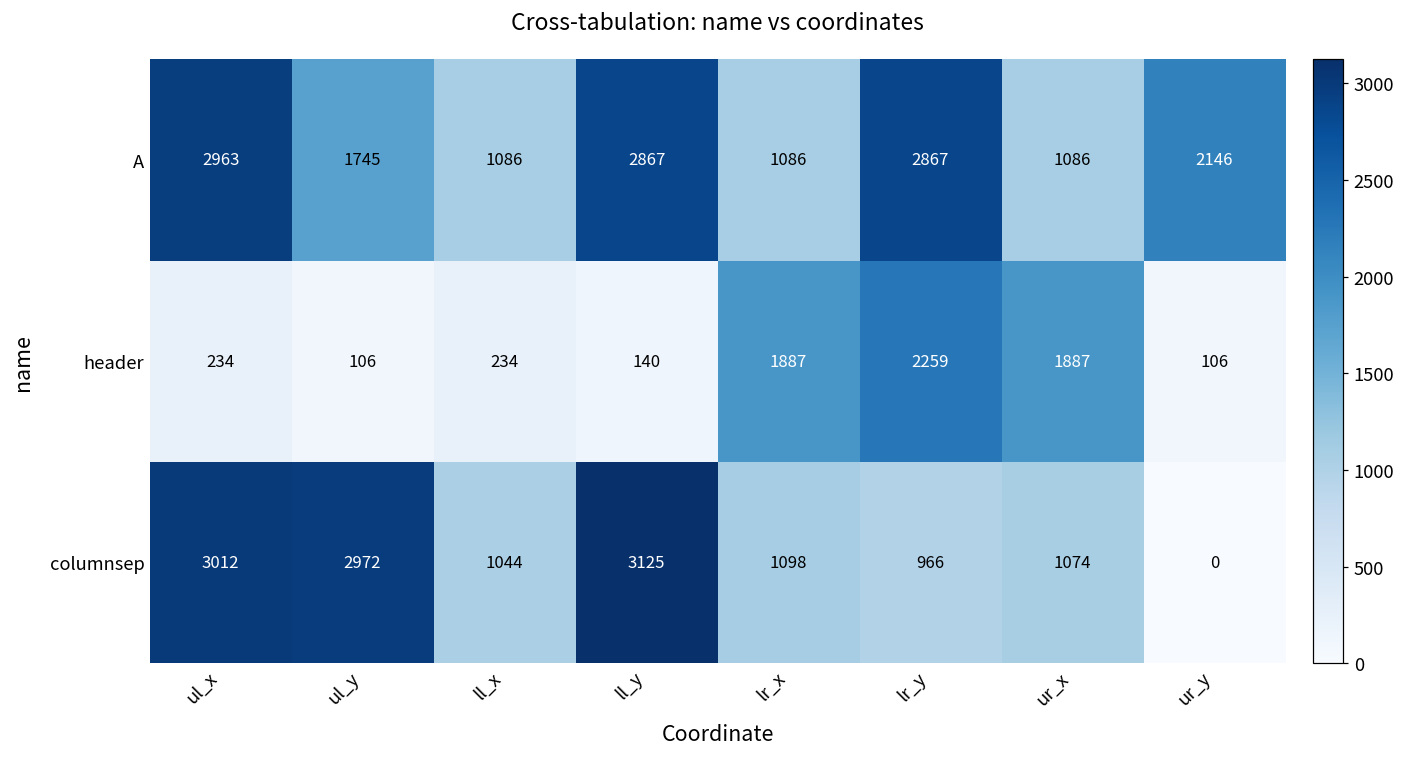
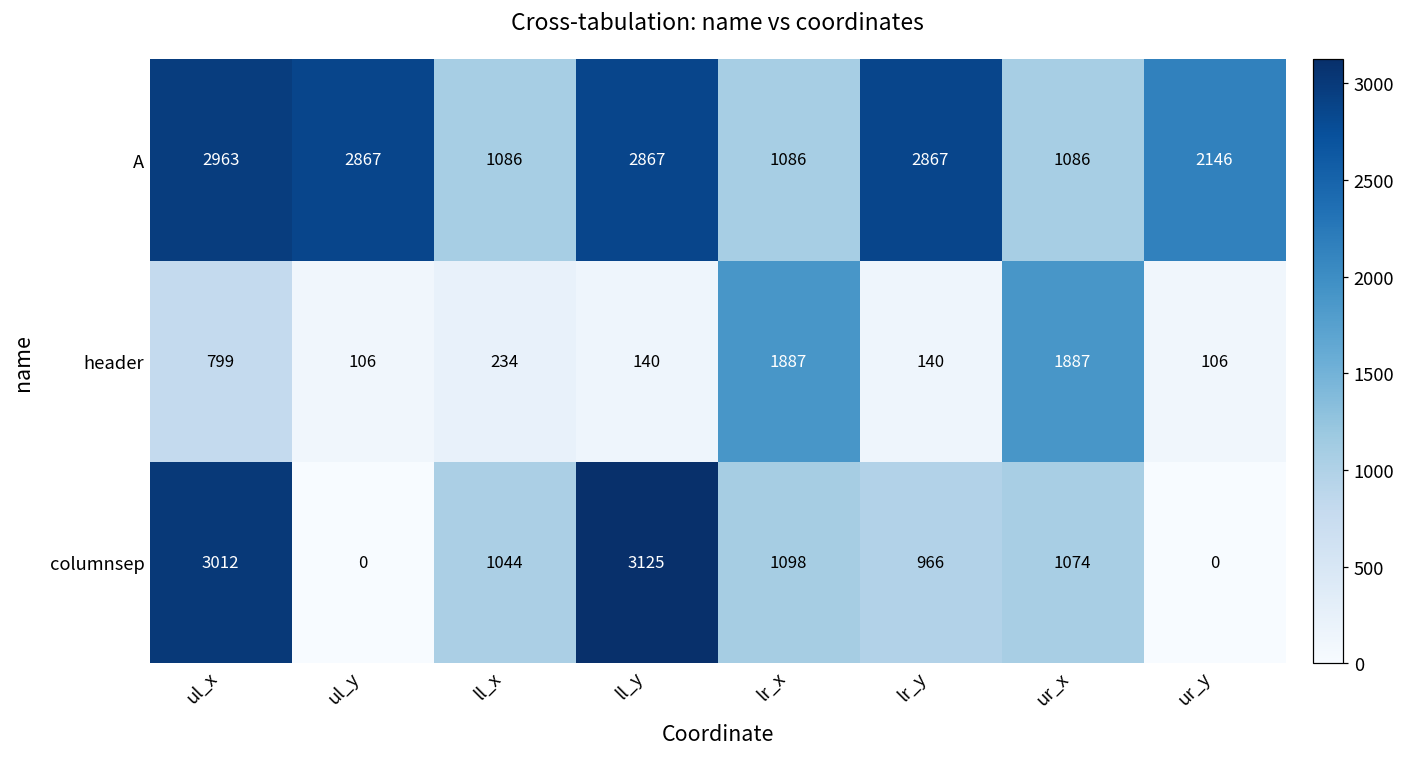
  {
    "A": {
      "ul_x": 2963,
-     "ul_y": 1745,
+     "ul_y": 2867,
      "ll_x": 1086,
      "ll_y": 2867,
      "lr_x": 1086,
      "lr_y": 2867,
      "ur_x": 1086,
      "ur_y": 2146
    },
    "header": {
-     "ul_x": 234,
+     "ul_x": 799,
      "ul_y": 106,
      "ll_x": 234,
      "ll_y": 140,
      "lr_x": 1887,
-     "lr_y": 2259,
+     "lr_y": 140,
      "ur_x": 1887,
      "ur_y": 106
    },
    "columnsep": {
      "ul_x": 3012,
-     "ul_y": 2972,
+     "ul_y": 0,
      "ll_x": 1044,
      "ll_y": 3125,
      "lr_x": 1098,
      "lr_y": 966,
      "ur_x": 1074,
      "ur_y": 0
    }
  }
